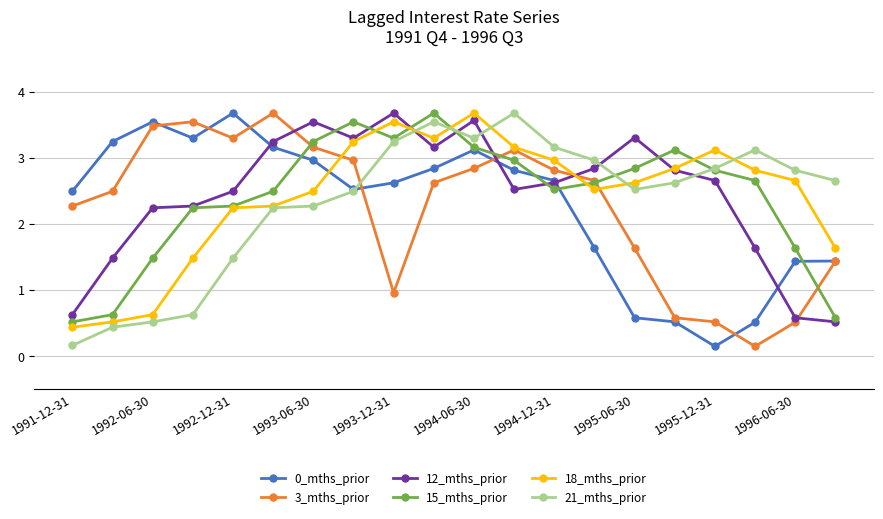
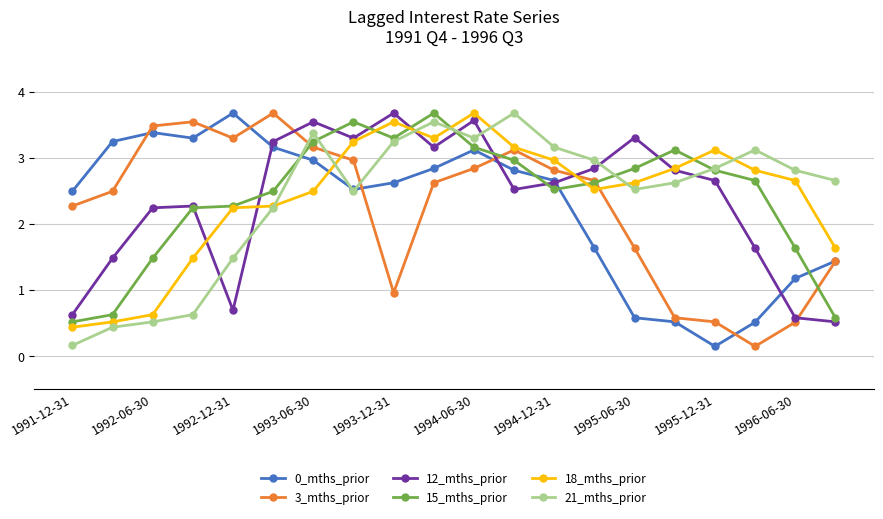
  {
    "0_mths_prior": {
      "1991-12-31": 2.5,
-     "1992-06-30": 3.5,
+     "1992-06-30": 3.4,
      "1992-12-31": 3.7,
      "1993-06-30": 3.0,
      "1993-12-31": 2.6,
      "1994-06-30": 3.1,
      "1995-06-30": 0.6,
      "1995-12-31": 0.1,
-     "1996-06-30": 1.4
+     "1996-06-30": 1.2
    },
    "3_mths_prior": {
      "1991-12-31": 2.3,
      "1992-06-30": 3.5,
      "1992-12-31": 3.3,
      "1993-06-30": 3.2,
      "1993-12-31": 1.0,
      "1994-06-30": 2.8,
      "1994-12-31": 2.8,
      "1995-06-30": 1.6,
      "1995-12-31": 0.5,
      "1996-06-30": 0.5
    },
    "12_mths_prior": {
      "1991-12-31": 0.6,
      "1992-06-30": 2.2,
-     "1992-12-31": 2.5,
+     "1992-12-31": 0.7,
      "1993-06-30": 3.5,
      "1993-12-31": 3.7,
      "1994-06-30": 3.6,
      "1995-06-30": 3.3,
      "1995-12-31": 2.7,
      "1996-06-30": 0.6
    },
    "15_mths_prior": {
      "1991-12-31": 0.5,
      "1992-06-30": 1.5,
      "1993-06-30": 3.2,
      "1993-12-31": 3.3,
      "1994-06-30": 3.2,
      "1994-12-31": 2.5,
      "1995-06-30": 2.8,
      "1996-06-30": 1.6
    },
    "18_mths_prior": {
      "1991-12-31": 0.4,
      "1992-06-30": 0.6,
      "1993-06-30": 2.5,
      "1993-12-31": 3.5,
      "1994-06-30": 3.7,
      "1994-12-31": 3.0,
      "1995-06-30": 2.6,
      "1995-12-31": 3.1,
      "1996-06-30": 2.7
    },
    "21_mths_prior": {
      "1991-12-31": 0.2,
      "1992-06-30": 0.5,
      "1992-12-31": 1.5,
-     "1993-06-30": 2.3,
+     "1993-06-30": 3.4,
      "1993-12-31": 3.2,
      "1994-06-30": 3.3,
      "1994-12-31": 3.2,
      "1995-06-30": 2.5,
      "1996-06-30": 2.8
    }
  }
